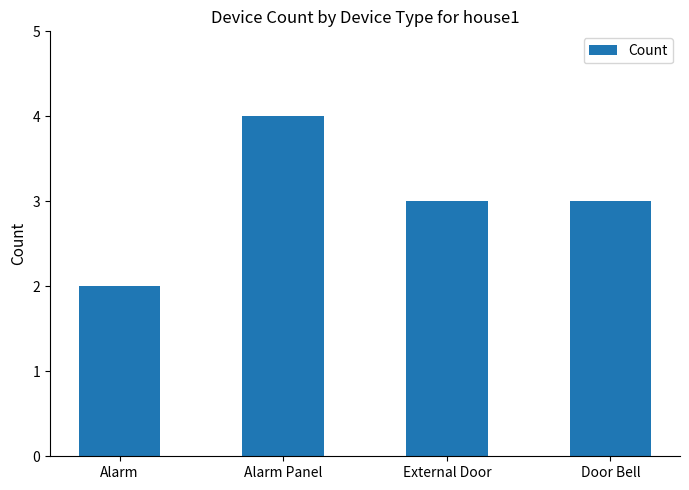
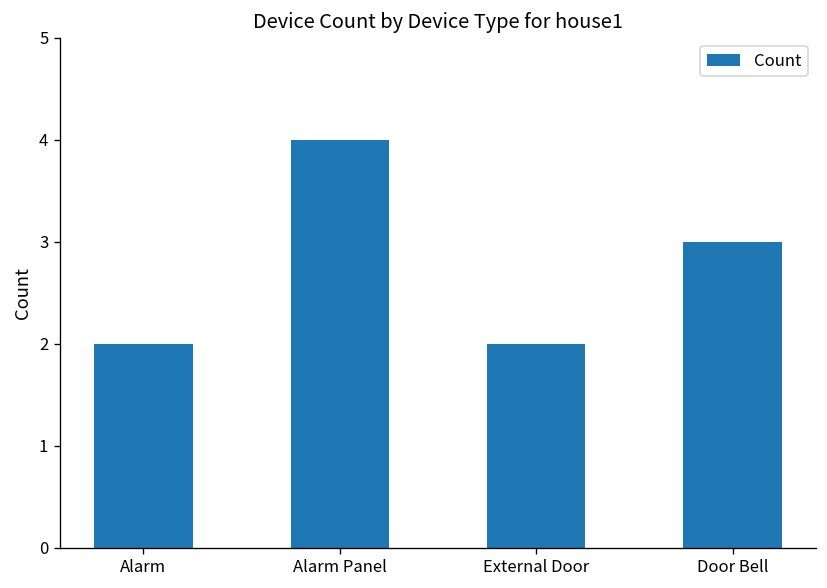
  {
    "Alarm": 2,
    "Alarm Panel": 4,
-   "External Door": 3,
+   "External Door": 2,
    "Door Bell": 3
  }
